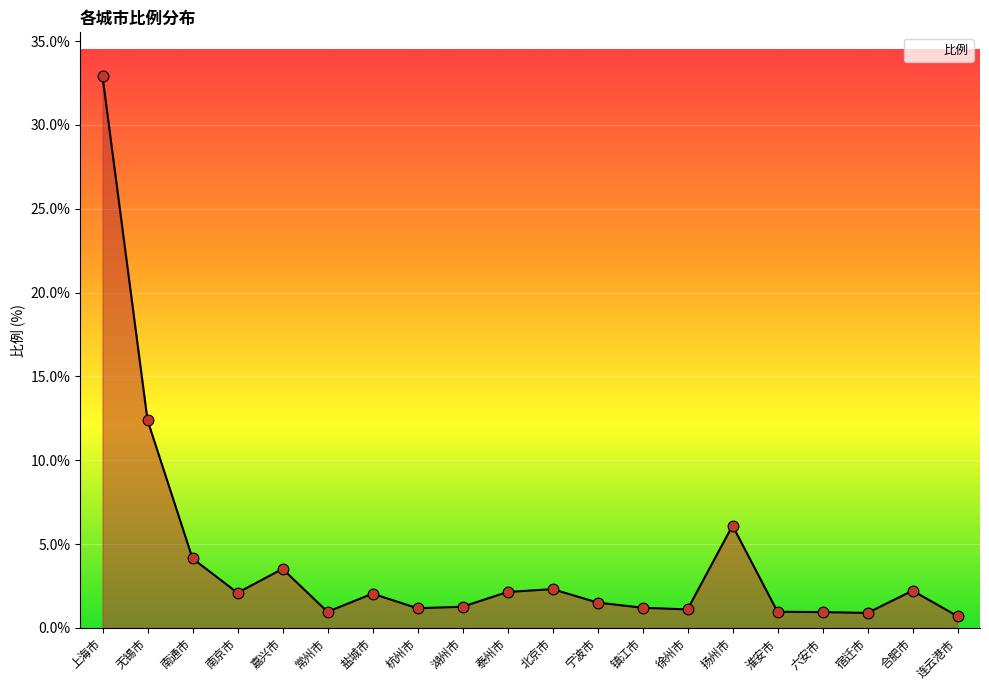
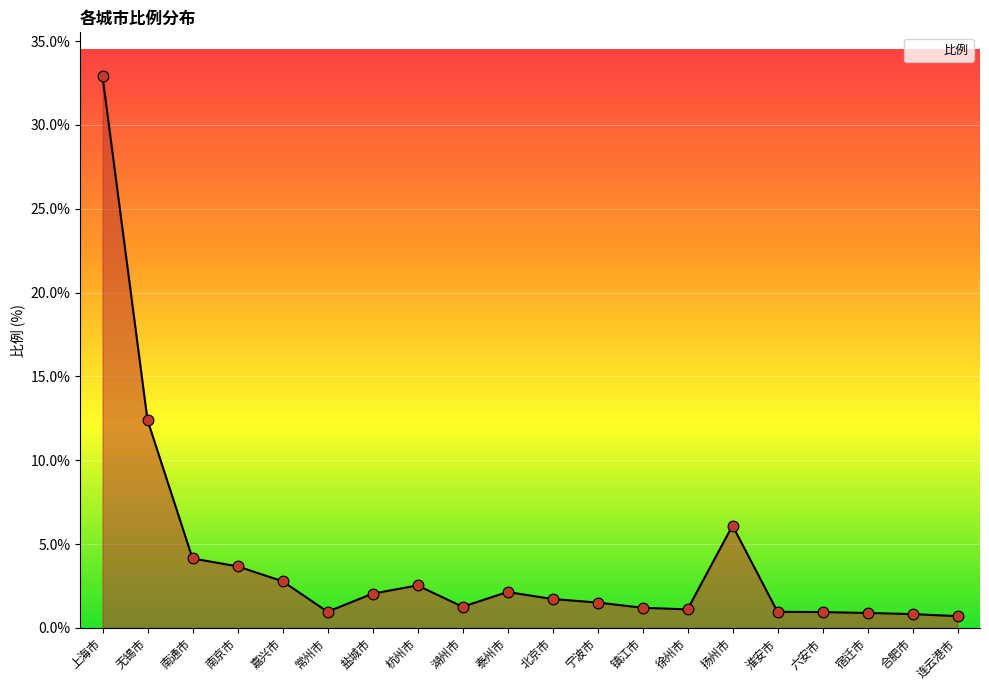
  {
    "上海市": "32.9%",
    "无锡市": "12.4%",
    "南通市": "4.1%",
-   "南京市": "2.1%",
-   "嘉兴市": "3.5%",
+   "南京市": "3.7%",
+   "嘉兴市": "2.8%",
    "常州市": "1.0%",
    "盐城市": "2.0%",
-   "杭州市": "1.2%",
+   "杭州市": "2.5%",
    "湖州市": "1.3%",
    "泰州市": "2.1%",
-   "北京市": "2.3%",
+   "北京市": "1.7%",
    "宁波市": "1.5%",
    "镇江市": "1.2%",
    "徐州市": "1.1%",
    "扬州市": "6.1%",
    "淮安市": "1.0%",
    "六安市": "0.9%",
    "宿迁市": "0.9%",
-   "合肥市": "2.2%",
+   "合肥市": "0.8%",
    "连云港市": "0.7%"
  }
